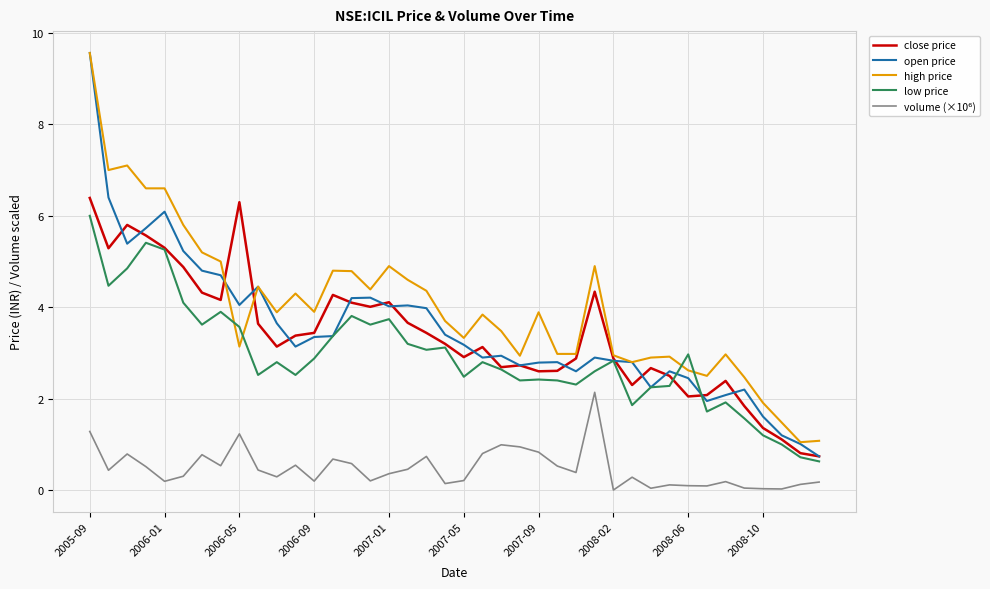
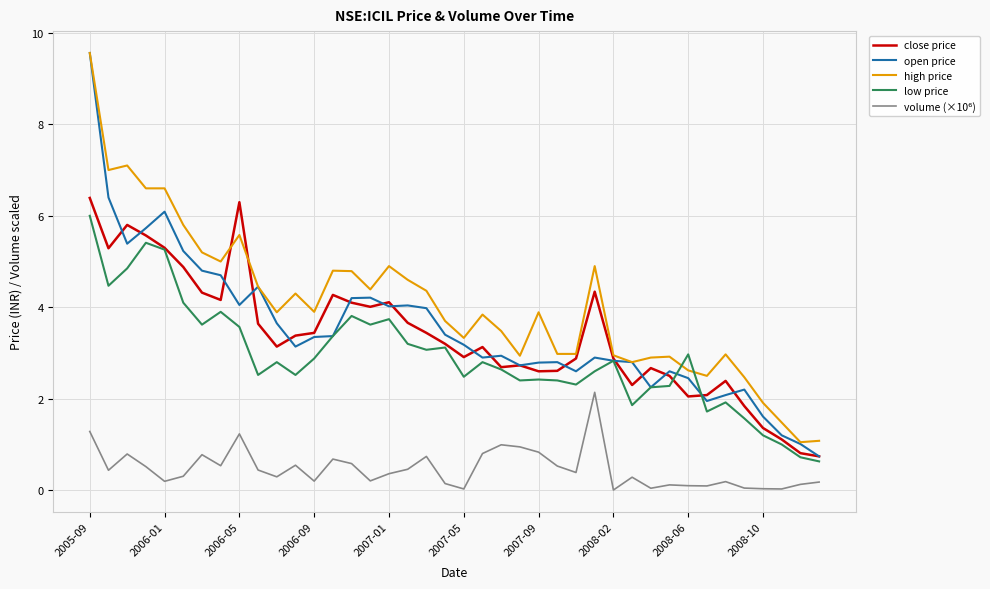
  {
    "close price": {
      "2005-09": 6.4,
      "2006-05": 6.3,
      "2006-09": 3.4,
      "2007-01": 4.1,
      "2007-05": 2.9,
      "2007-09": 2.6,
      "2008-06": 2.1,
      "2008-10": 1.4
    },
    "open price": {
      "2006-01": 6.1,
      "2006-05": 4.1,
      "2006-09": 3.4,
      "2007-01": 4.0,
      "2007-05": 3.2,
      "2007-09": 2.8,
      "2008-06": 2.5,
      "2008-10": 1.6
    },
    "high price": {
      "2006-01": 6.6,
-     "2006-05": 3.1,
+     "2006-05": 5.6,
      "2006-09": 3.9,
      "2007-01": 4.9,
      "2007-05": 3.3,
      "2007-09": 3.9,
      "2008-02": 3.0,
      "2008-06": 2.6,
      "2008-10": 1.9
    },
    "low price": {
      "2005-09": 6.0,
      "2006-05": 3.6,
      "2006-09": 2.9,
      "2007-01": 3.7,
      "2007-05": 2.5,
      "2007-09": 2.4,
      "2008-06": 3.0,
      "2008-10": 1.2
    },
    "volume (×10⁶)": {
      "2005-09": 1.3,
      "2006-01": 0.2,
      "2006-05": 1.2,
      "2006-09": 0.2,
      "2007-01": 0.4,
-     "2007-05": 0.2,
+     "2007-05": 0.0,
      "2007-09": 0.8,
      "2008-02": 0.0,
      "2008-06": 0.1,
      "2008-10": 0.0
    }
  }
